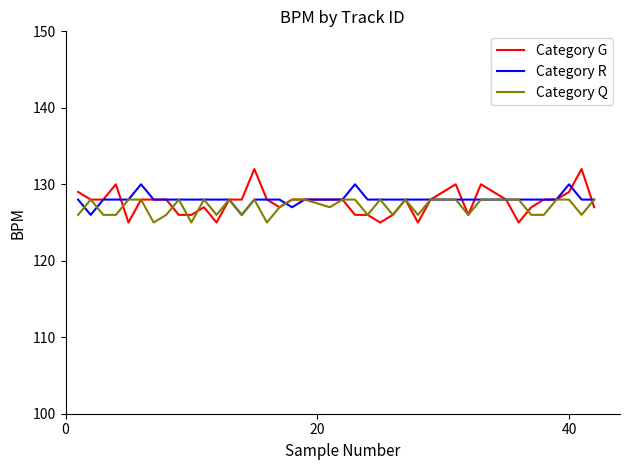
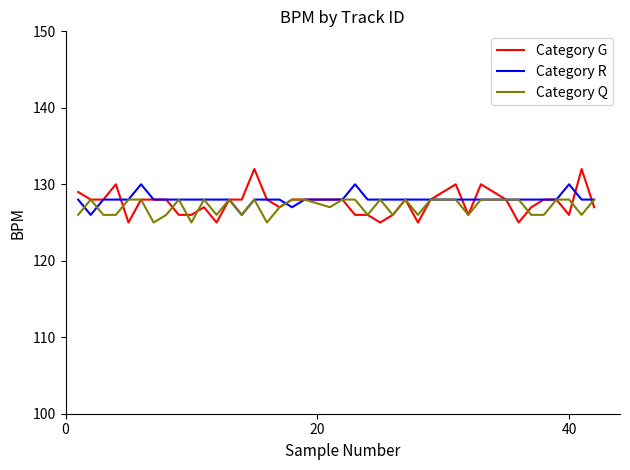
  {
    "Category G": {
-     "40": 129
+     "40": 126
    },
    "Category R": {
      "40": 130
    },
    "Category Q": {
      "40": 128
    }
  }
